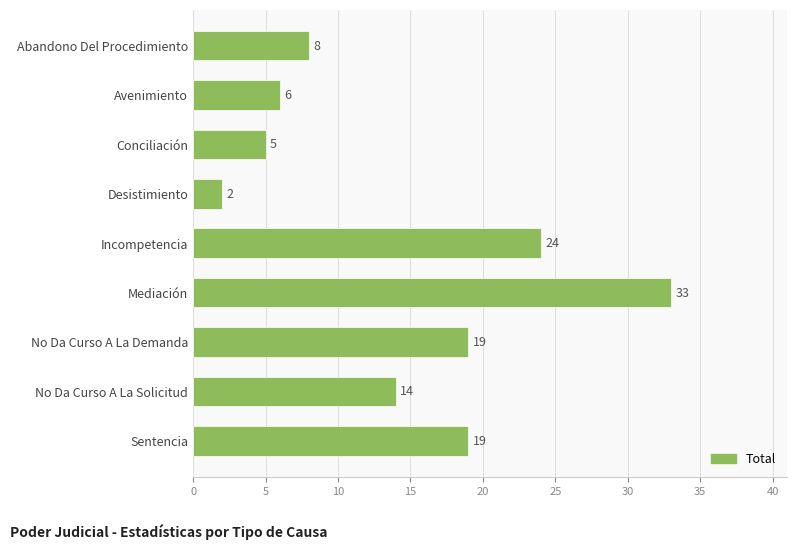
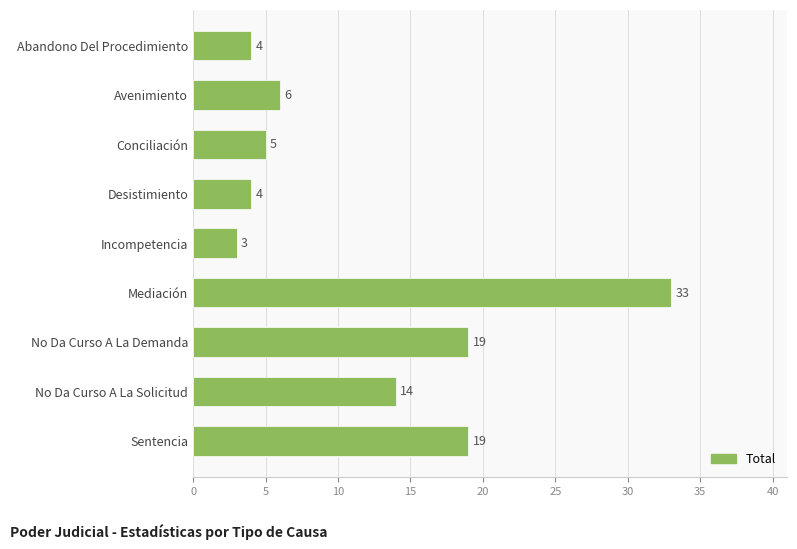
  {
-   "Abandono Del Procedimiento": 8,
+   "Abandono Del Procedimiento": 4,
    "Avenimiento": 6,
    "Conciliación": 5,
-   "Desistimiento": 2,
-   "Incompetencia": 24,
+   "Desistimiento": 4,
+   "Incompetencia": 3,
    "Mediación": 33,
    "No Da Curso A La Demanda": 19,
    "No Da Curso A La Solicitud": 14,
    "Sentencia": 19
  }
